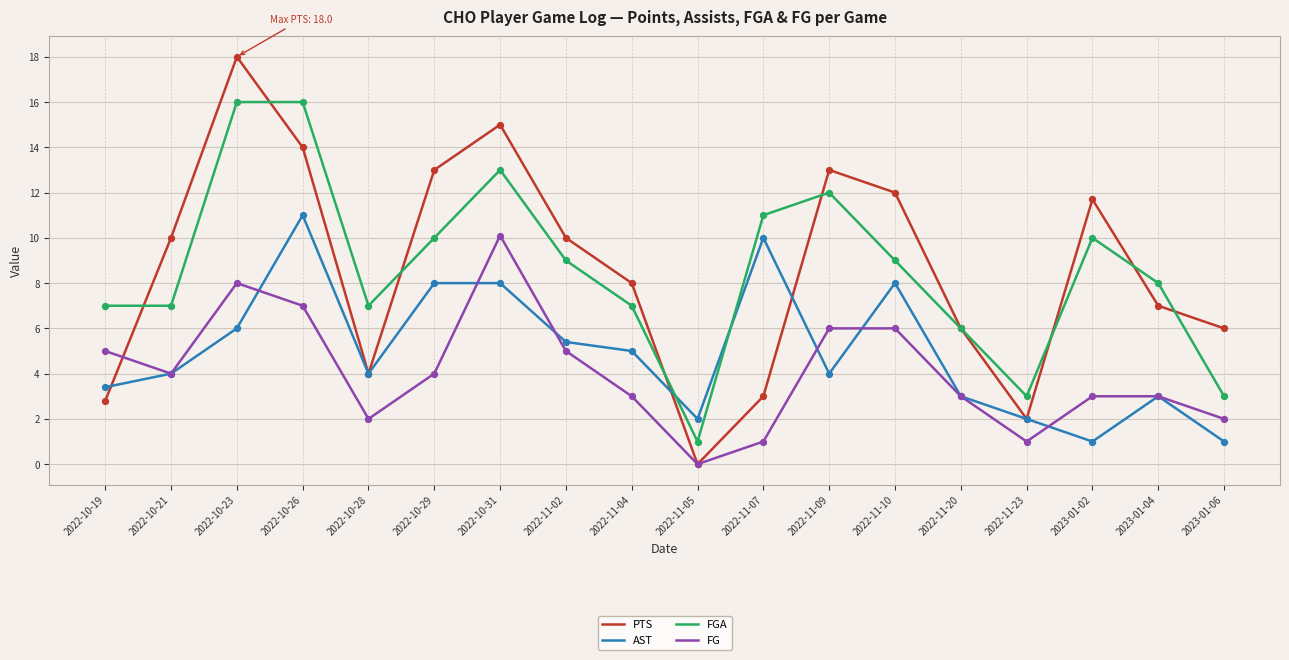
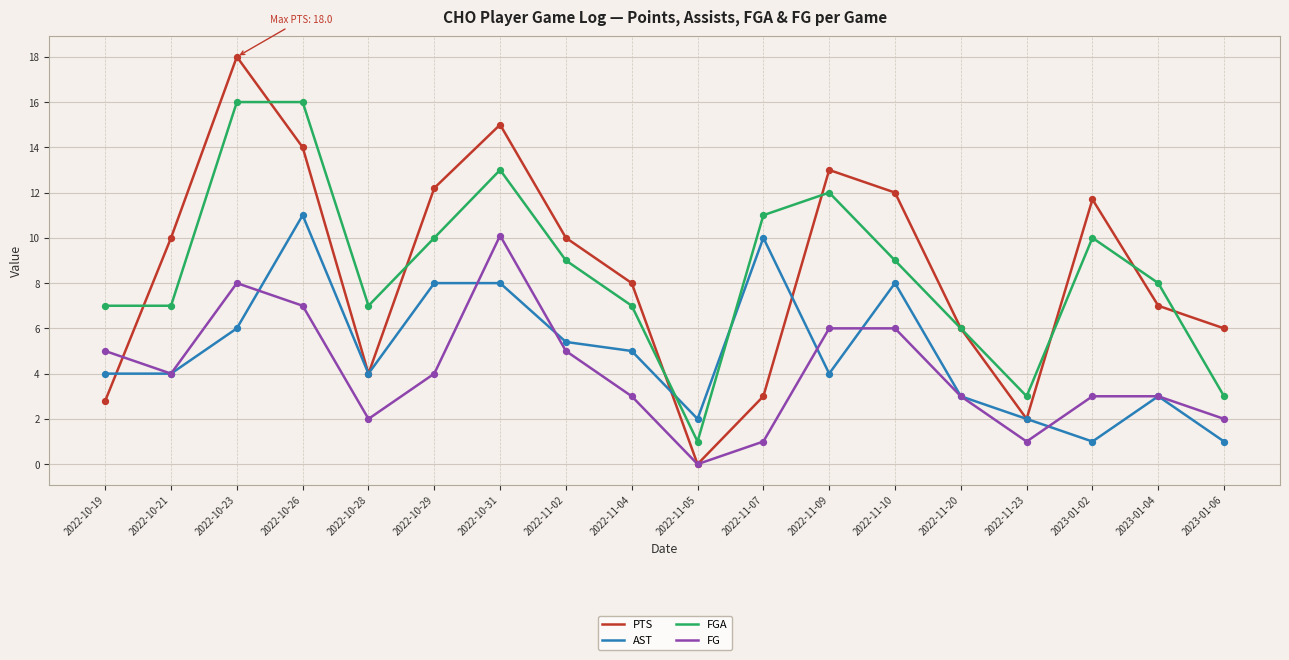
  {
    "PTS": {
      "2022-10-19": 2.8,
      "2022-10-21": 10.0,
      "2022-10-26": 14.0,
-     "2022-10-29": 13.0,
+     "2022-10-29": 12.2,
      "2022-10-31": 15.0,
      "2022-11-02": 10.0,
      "2022-11-04": 8.0,
      "2022-11-07": 3.0,
      "2022-11-09": 13.0,
      "2022-11-10": 12.0,
      "2023-01-02": 11.7,
      "2023-01-04": 7.0,
      "2023-01-06": 6.0
    },
    "AST": {
-     "2022-10-19": 3.4,
+     "2022-10-19": 4.0,
      "2022-10-23": 6.0,
      "2022-10-26": 11.0,
      "2022-10-29": 8.0,
      "2022-10-31": 8.0,
      "2022-11-02": 5.4,
      "2022-11-04": 5.0,
      "2022-11-05": 2.0,
      "2022-11-07": 10.0,
      "2022-11-09": 4.0,
      "2022-11-10": 8.0,
      "2023-01-02": 1.0,
      "2023-01-06": 1.0
    },
    "FGA": {
      "2022-10-19": 7.0,
      "2022-10-21": 7.0,
      "2022-10-23": 16.0,
      "2022-10-26": 16.0,
      "2022-10-28": 7.0,
      "2022-10-29": 10.0,
      "2022-10-31": 13.0,
      "2022-11-02": 9.0,
      "2022-11-04": 7.0,
      "2022-11-05": 1.0,
      "2022-11-07": 11.0,
      "2022-11-09": 12.0,
      "2022-11-10": 9.0,
      "2022-11-23": 3.0,
      "2023-01-02": 10.0,
      "2023-01-04": 8.0,
      "2023-01-06": 3.0
    },
    "FG": {
      "2022-10-19": 5.0,
      "2022-10-23": 8.0,
      "2022-10-26": 7.0,
      "2022-10-28": 2.0,
      "2022-10-29": 4.0,
      "2022-10-31": 10.1,
      "2022-11-02": 5.0,
      "2022-11-04": 3.0,
      "2022-11-07": 1.0,
      "2022-11-09": 6.0,
      "2022-11-10": 6.0,
      "2022-11-23": 1.0,
      "2023-01-02": 3.0,
      "2023-01-06": 2.0
    }
  }
